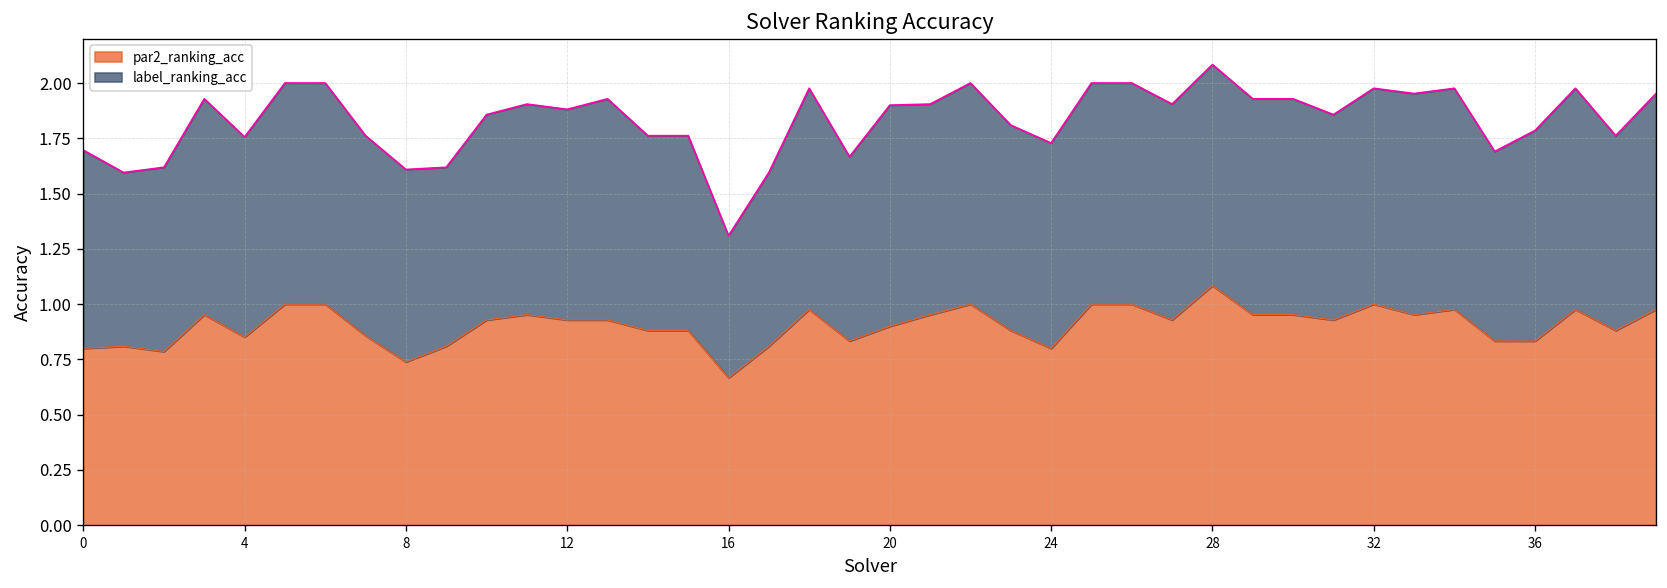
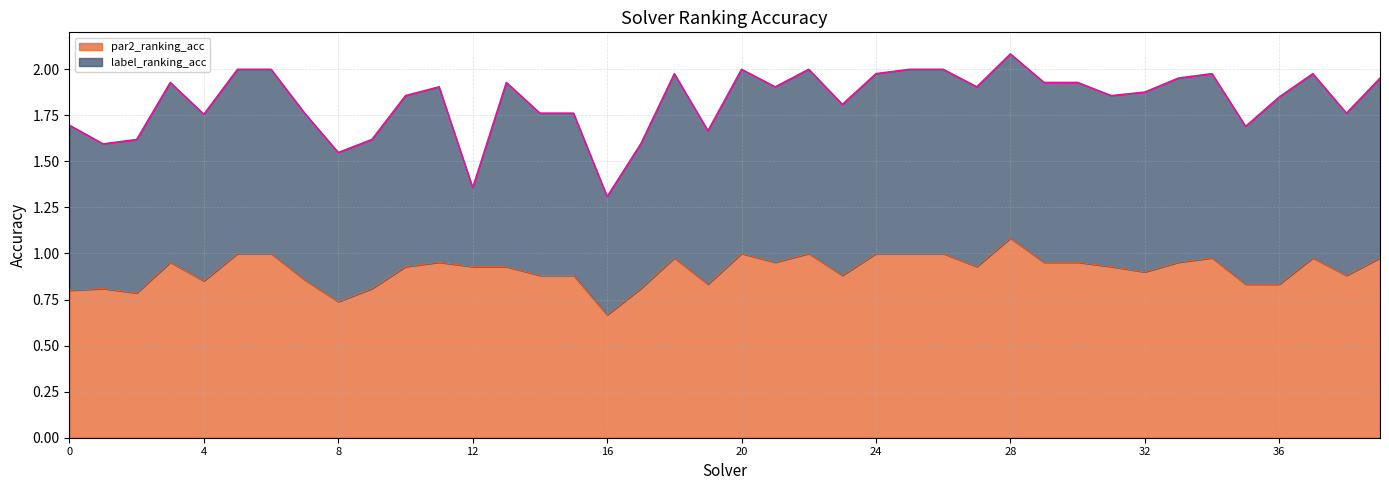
  {
    "par2_ranking_acc": {
      "0": 0.8,
      "4": 0.85,
      "8": 0.74,
      "12": 0.93,
      "16": 0.67,
-     "20": 0.9,
-     "24": 0.8,
+     "20": 1.0,
+     "24": 1.0,
      "28": 1.08,
-     "32": 1.0,
+     "32": 0.9,
      "36": 0.83
    },
    "label_ranking_acc": {
      "0": 0.90,
      "4": 0.90,
-     "8": 0.87,
-     "12": 0.95,
+     "8": 0.81,
+     "12": 0.43,
      "16": 0.64,
      "20": 1.00,
-     "24": 0.93,
+     "24": 0.98,
      "28": 1.00,
      "32": 0.98,
-     "36": 0.95
+     "36": 1.02
    }
  }
